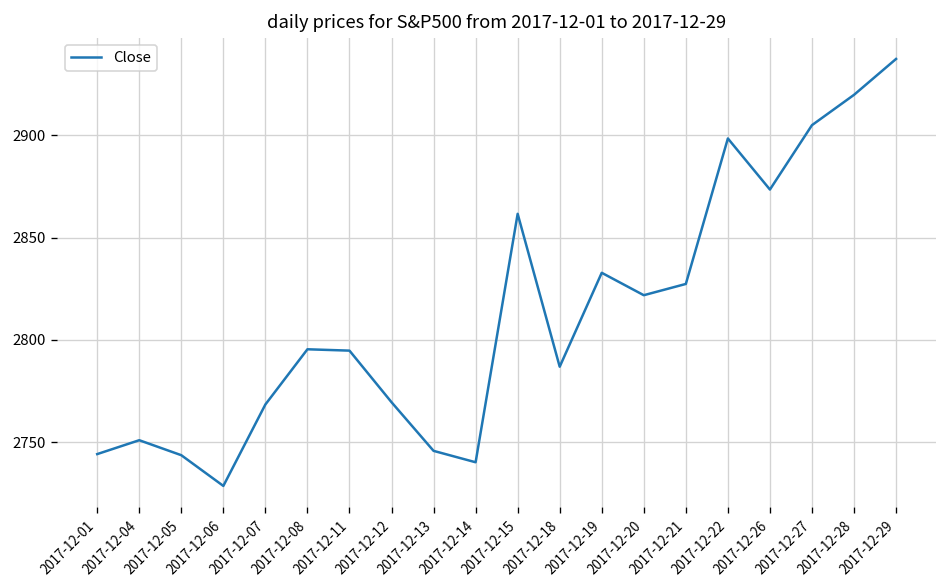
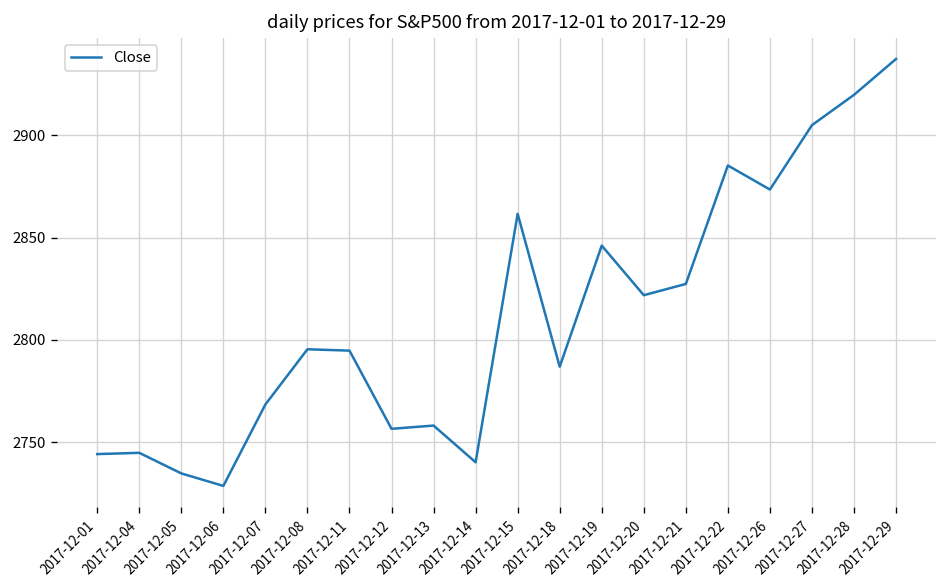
  {
    "2017-12-01": 2744,
-   "2017-12-04": 2751,
-   "2017-12-05": 2744,
+   "2017-12-04": 2745,
+   "2017-12-05": 2735,
    "2017-12-06": 2729,
    "2017-12-07": 2769,
    "2017-12-08": 2795,
    "2017-12-11": 2795,
-   "2017-12-12": 2770,
-   "2017-12-13": 2746,
+   "2017-12-12": 2757,
+   "2017-12-13": 2758,
    "2017-12-14": 2740,
    "2017-12-15": 2862,
    "2017-12-18": 2787,
-   "2017-12-19": 2833,
+   "2017-12-19": 2846,
    "2017-12-20": 2822,
    "2017-12-21": 2827,
-   "2017-12-22": 2898,
+   "2017-12-22": 2885,
    "2017-12-26": 2874,
    "2017-12-27": 2905,
    "2017-12-28": 2920,
    "2017-12-29": 2937
  }
